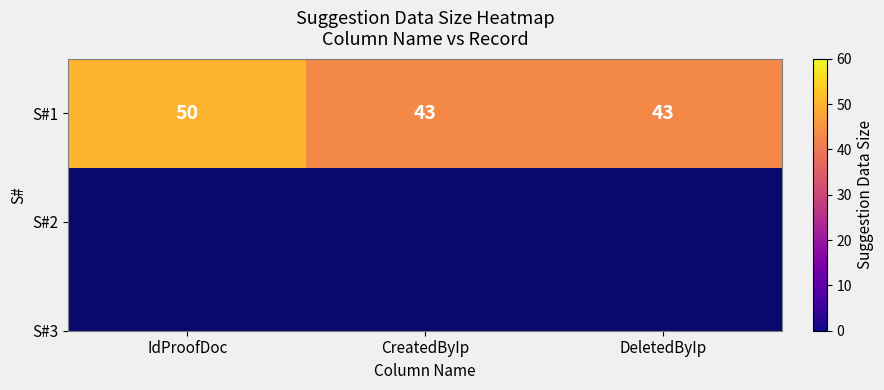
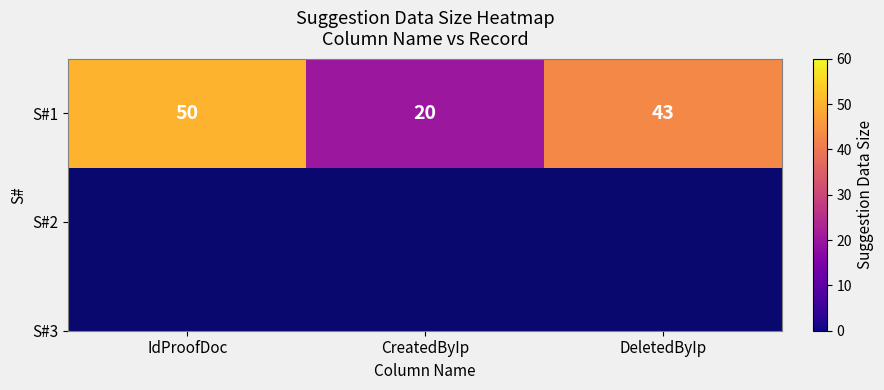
  {
    "S#1": {
      "IdProofDoc": 50,
-     "CreatedByIp": 43,
+     "CreatedByIp": 20,
      "DeletedByIp": 43
    }
  }
